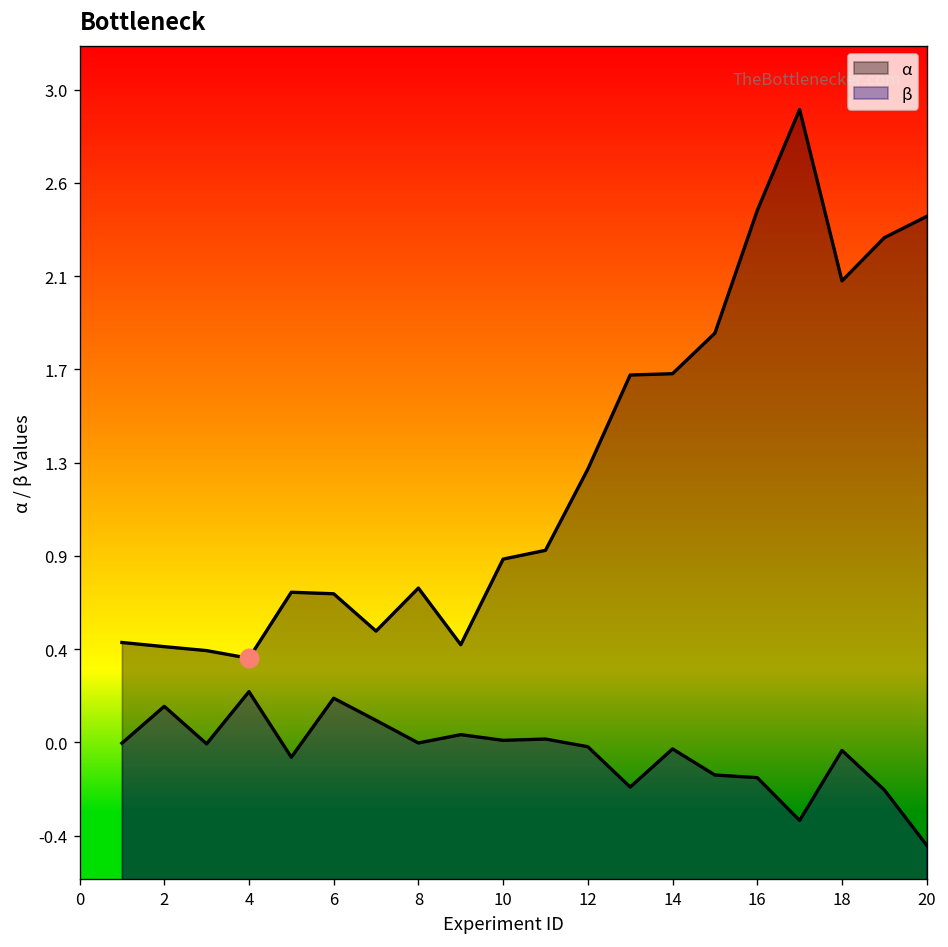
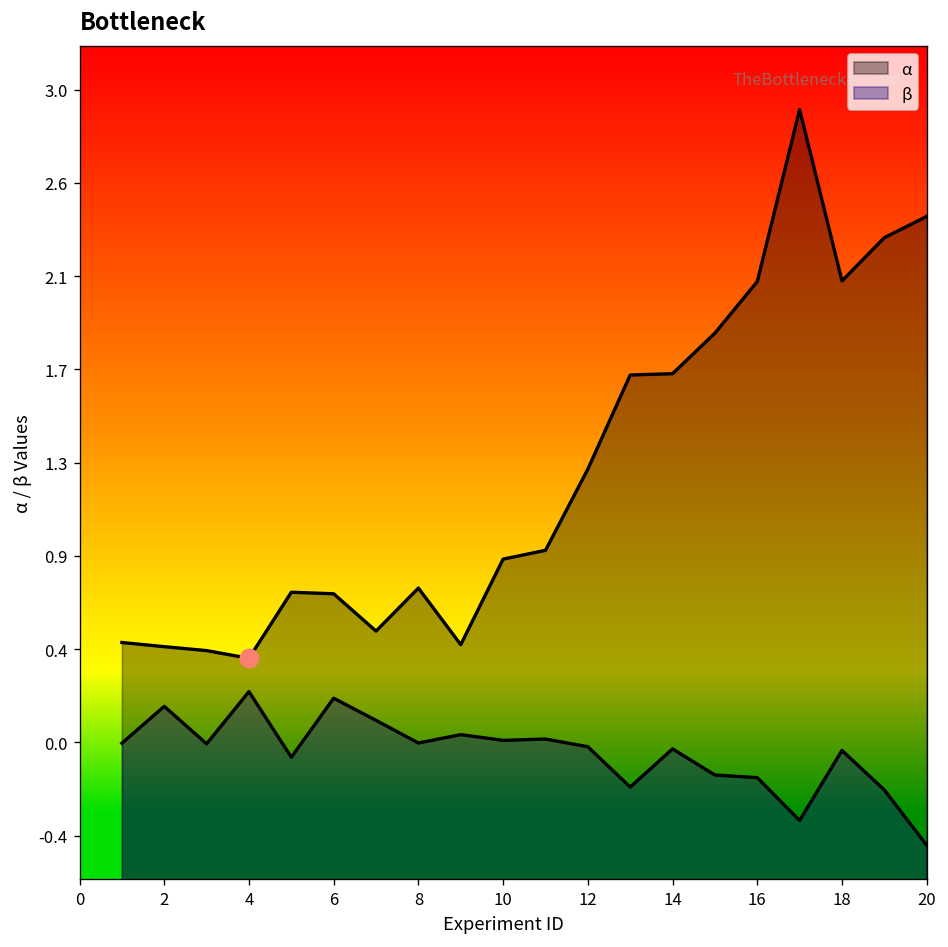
  {
    "α": {
      "2": 0.46,
      "6": 0.70,
      "8": 0.73,
      "10": 0.86,
      "12": 1.27,
      "14": 1.71,
-     "16": 2.45,
+     "16": 2.13,
      "18": 2.13,
      "20": 2.42
    },
    "β": {
      "2": 0.19,
      "4": 0.26,
      "6": 0.23,
      "8": 0.02,
      "10": 0.03,
      "12": 0.01,
      "14": -0.01,
      "16": -0.14,
      "18": -0.01,
      "20": -0.44
    }
  }
